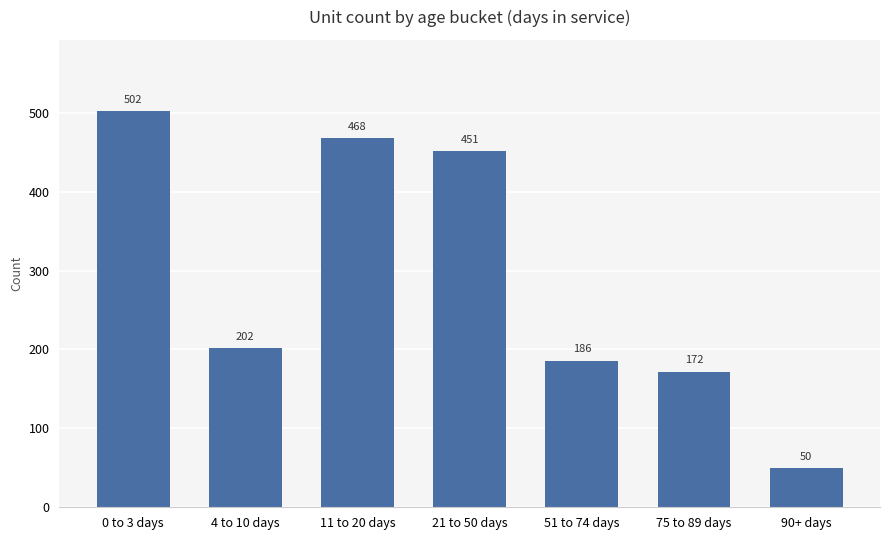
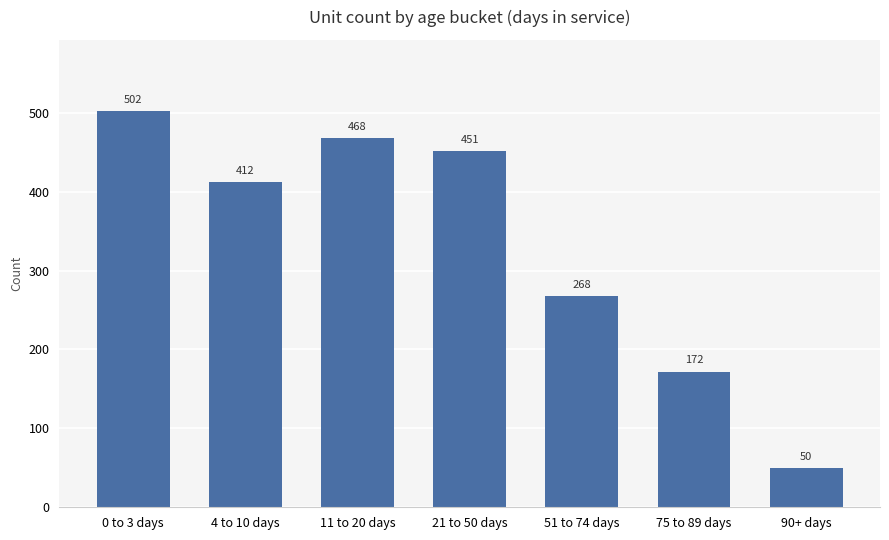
  {
    "0 to 3 days": 502,
-   "4 to 10 days": 202,
+   "4 to 10 days": 412,
    "11 to 20 days": 468,
    "21 to 50 days": 451,
-   "51 to 74 days": 186,
+   "51 to 74 days": 268,
    "75 to 89 days": 172,
    "90+ days": 50
  }
